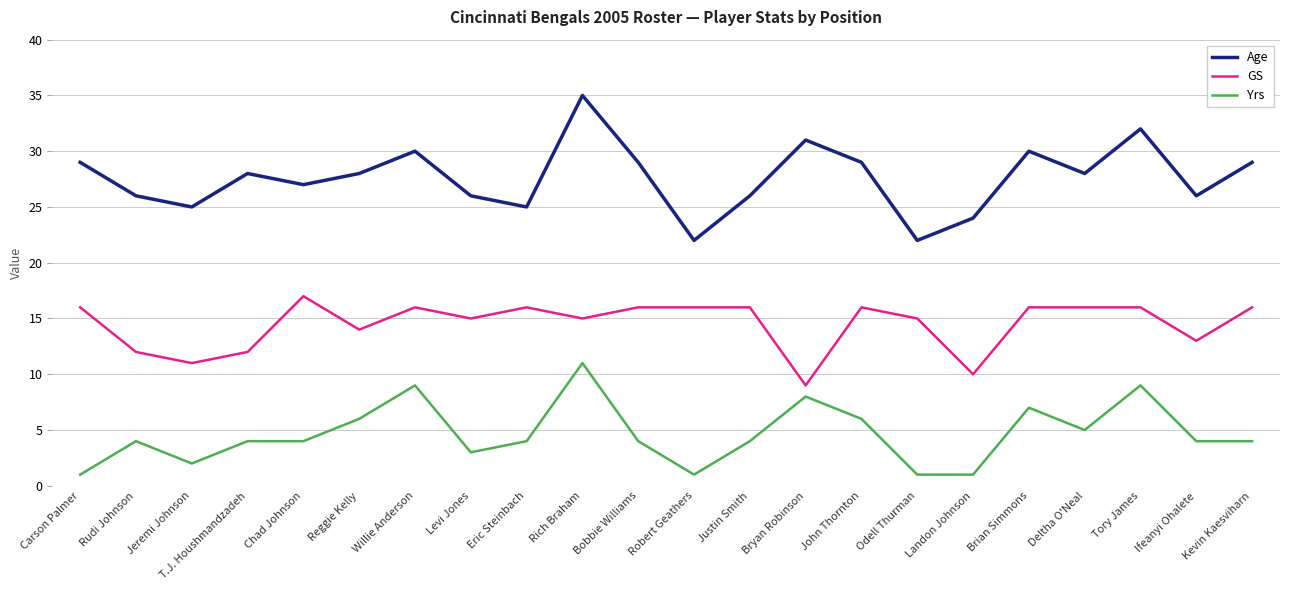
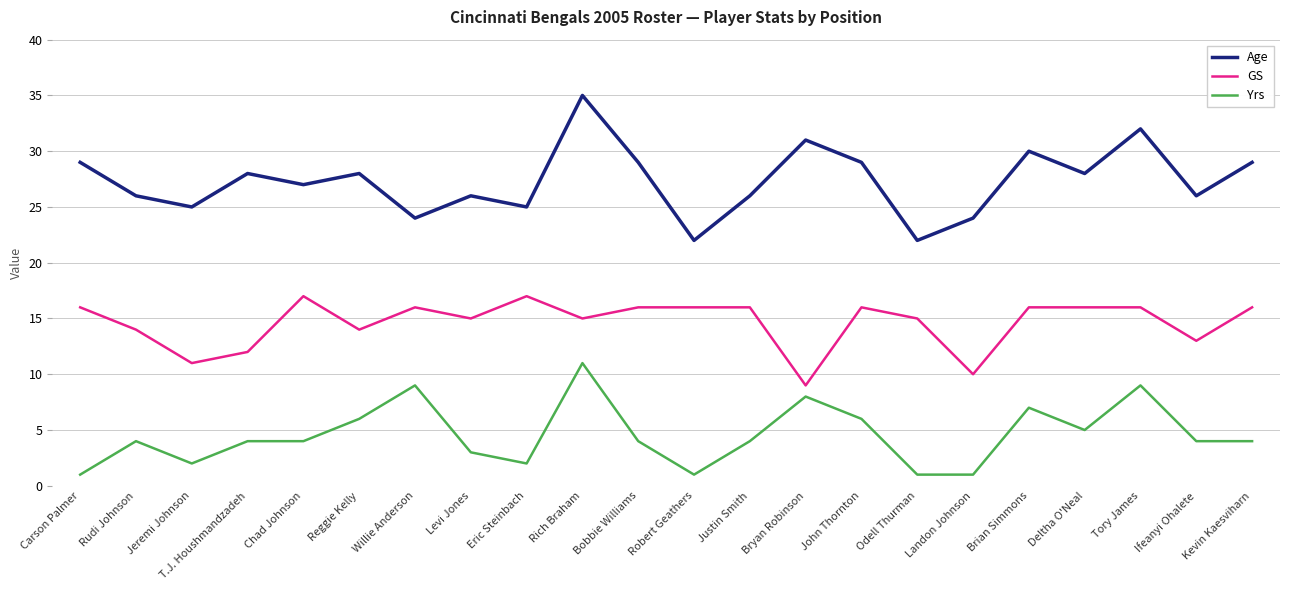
  {
    "Age": {
      "Carson Palmer": 29,
      "Rudi Johnson": 26,
      "Jeremi Johnson": 25,
      "T.J. Houshmandzadeh": 28,
      "Chad Johnson": 27,
      "Reggie Kelly": 28,
-     "Willie Anderson": 30,
+     "Willie Anderson": 24,
      "Levi Jones": 26,
      "Eric Steinbach": 25,
      "Rich Braham": 35,
      "Bobbie Williams": 29,
      "Robert Geathers": 22,
      "Justin Smith": 26,
      "Bryan Robinson": 31,
      "John Thornton": 29,
      "Odell Thurman": 22,
      "Landon Johnson": 24,
      "Brian Simmons": 30,
      "Deltha O'Neal": 28,
      "Tory James": 32,
      "Ifeanyi Ohalete": 26,
      "Kevin Kaesviharn": 29
    },
    "GS": {
      "Carson Palmer": 16,
-     "Rudi Johnson": 12,
+     "Rudi Johnson": 14,
      "Jeremi Johnson": 11,
      "T.J. Houshmandzadeh": 12,
      "Chad Johnson": 17,
      "Reggie Kelly": 14,
      "Willie Anderson": 16,
      "Levi Jones": 15,
-     "Eric Steinbach": 16,
+     "Eric Steinbach": 17,
      "Rich Braham": 15,
      "Bobbie Williams": 16,
      "Robert Geathers": 16,
      "Justin Smith": 16,
      "Bryan Robinson": 9,
      "John Thornton": 16,
      "Odell Thurman": 15,
      "Landon Johnson": 10,
      "Brian Simmons": 16,
      "Deltha O'Neal": 16,
      "Tory James": 16,
      "Ifeanyi Ohalete": 13,
      "Kevin Kaesviharn": 16
    },
    "Yrs": {
      "Carson Palmer": 1,
      "Rudi Johnson": 4,
      "Jeremi Johnson": 2,
      "T.J. Houshmandzadeh": 4,
      "Chad Johnson": 4,
      "Reggie Kelly": 6,
      "Willie Anderson": 9,
      "Levi Jones": 3,
-     "Eric Steinbach": 4,
+     "Eric Steinbach": 2,
      "Rich Braham": 11,
      "Bobbie Williams": 4,
      "Robert Geathers": 1,
      "Justin Smith": 4,
      "Bryan Robinson": 8,
      "John Thornton": 6,
      "Odell Thurman": 1,
      "Landon Johnson": 1,
      "Brian Simmons": 7,
      "Deltha O'Neal": 5,
      "Tory James": 9,
      "Ifeanyi Ohalete": 4,
      "Kevin Kaesviharn": 4
    }
  }
